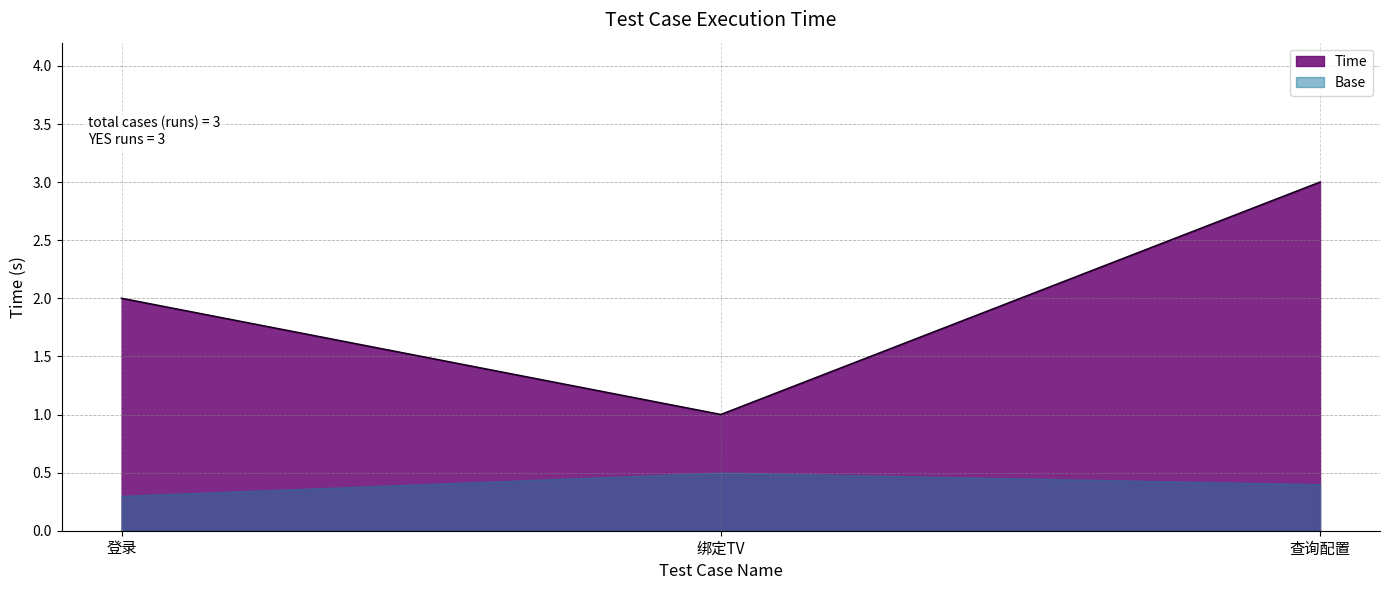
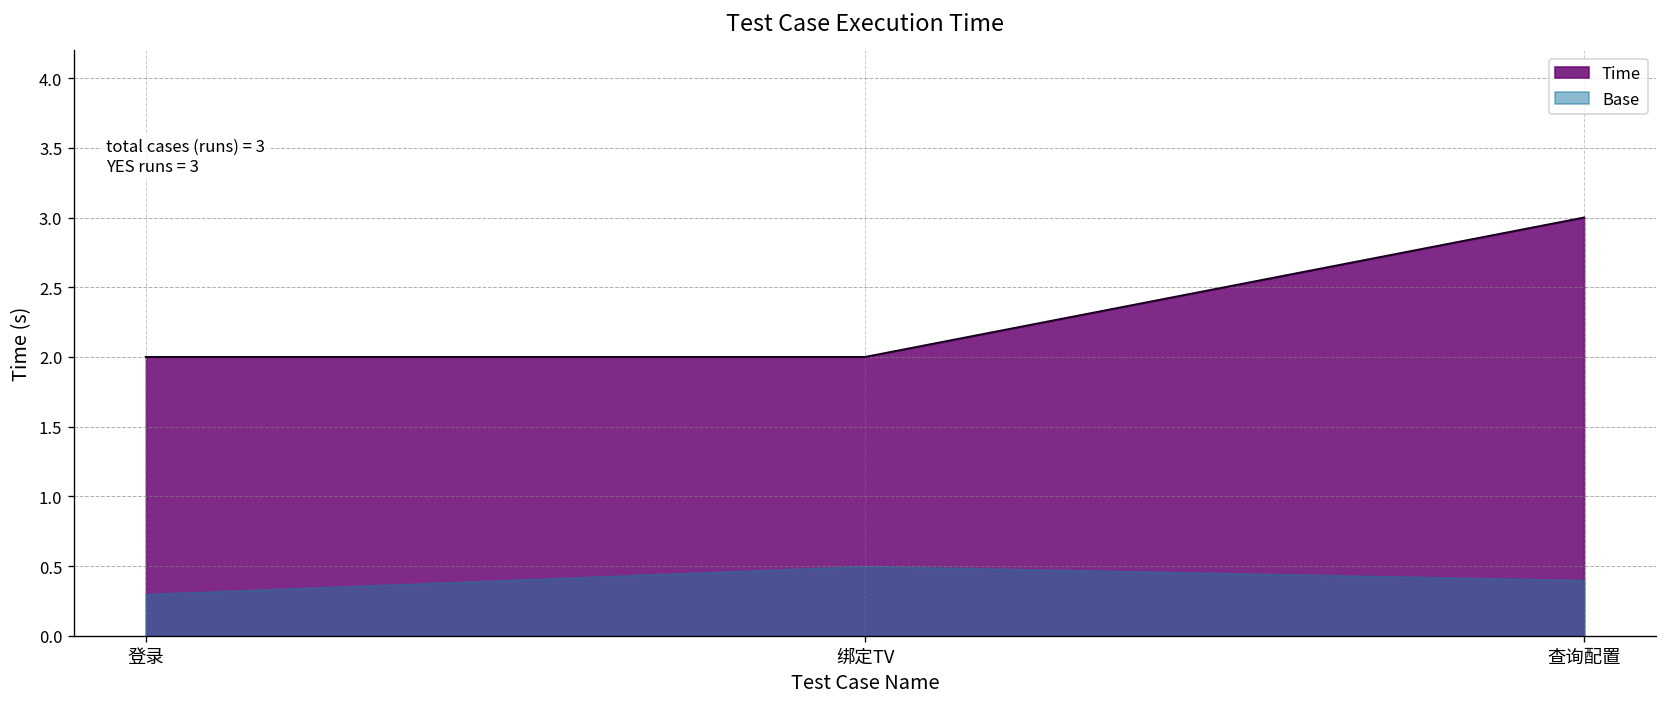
  {
    "Time": {
      "登录": 2,
-     "绑定TV": 1,
+     "绑定TV": 2,
      "查询配置": 3
    },
    "Base": {
      "登录": 0.30,
      "绑定TV": 0.50,
      "查询配置": 0.40
    }
  }
